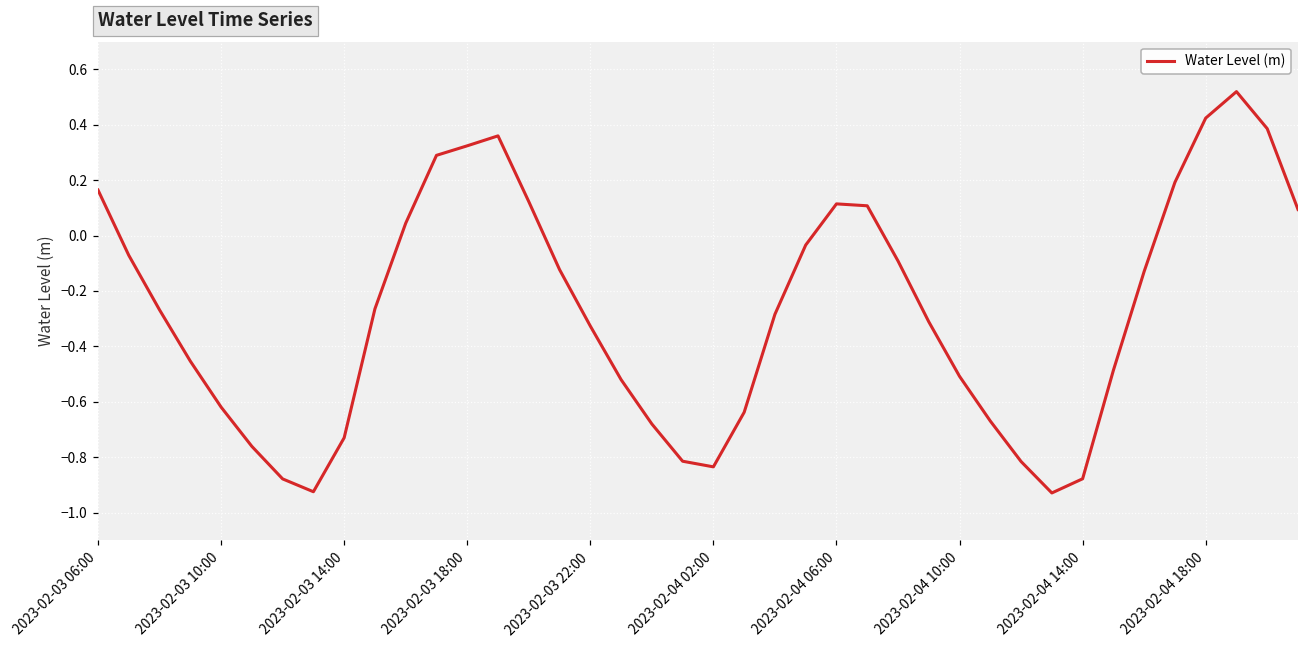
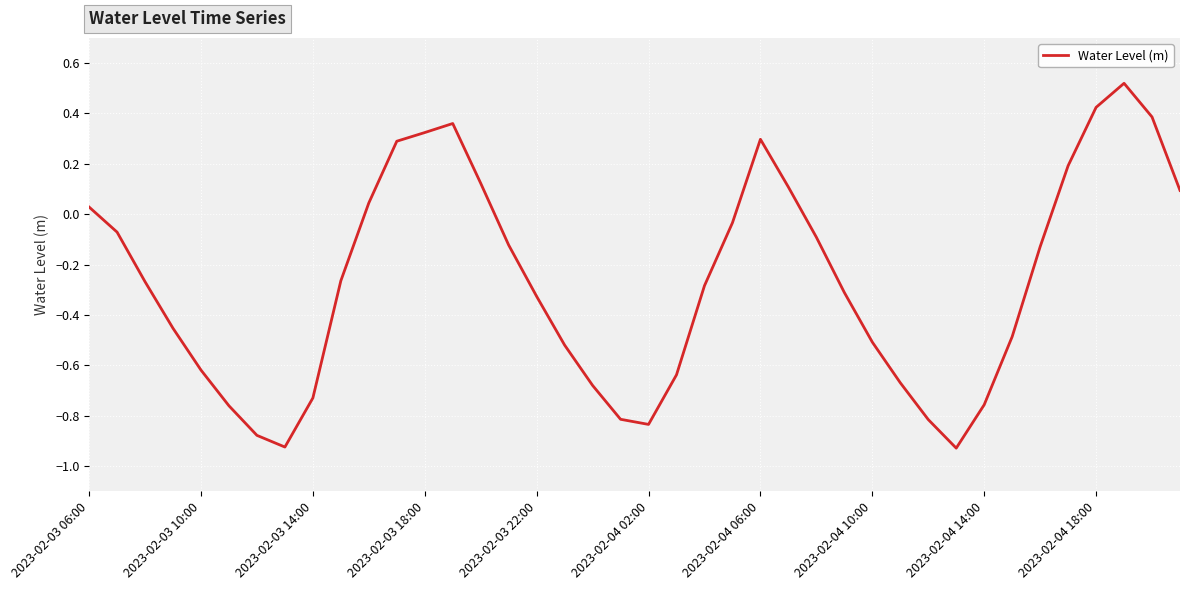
  {
-   "2023-02-03 06:00": 0.16,
+   "2023-02-03 06:00": 0.03,
    "2023-02-03 10:00": -0.62,
    "2023-02-03 14:00": -0.73,
    "2023-02-03 18:00": 0.32,
    "2023-02-03 22:00": -0.33,
    "2023-02-04 02:00": -0.83,
-   "2023-02-04 06:00": 0.11,
+   "2023-02-04 06:00": 0.30,
    "2023-02-04 10:00": -0.51,
-   "2023-02-04 14:00": -0.88,
+   "2023-02-04 14:00": -0.76,
    "2023-02-04 18:00": 0.42
  }
